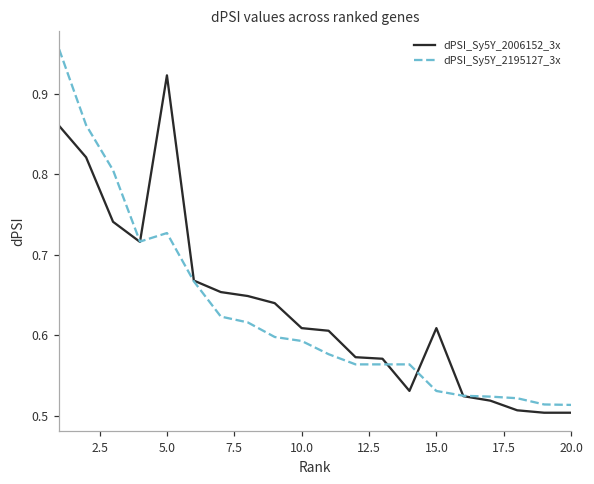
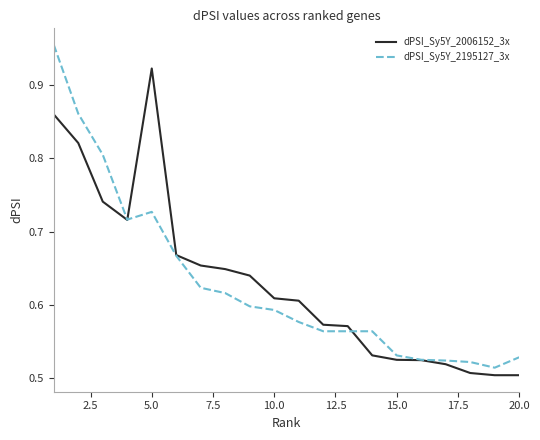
  {
    "dPSI_Sy5Y_2006152_3x": {
      "5.0": 0.92,
      "10.0": 0.61,
-     "15.0": 0.61,
+     "15.0": 0.53,
      "20.0": 0.50
    },
    "dPSI_Sy5Y_2195127_3x": {
      "5.0": 0.73,
      "10.0": 0.59,
      "15.0": 0.53,
-     "20.0": 0.51
+     "20.0": 0.53
    }
  }
